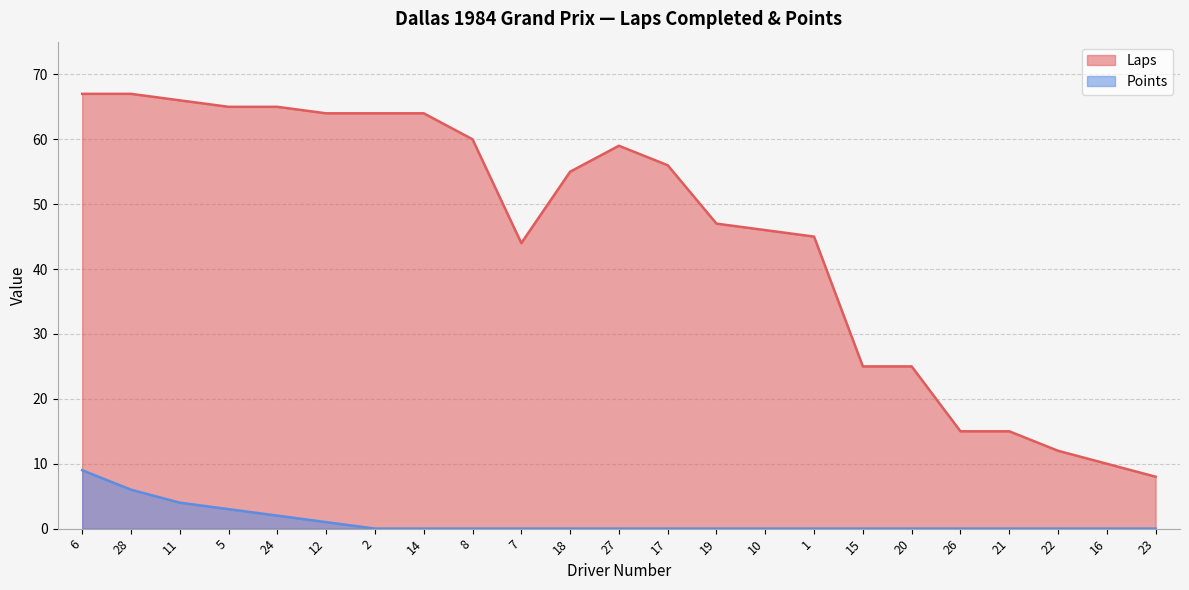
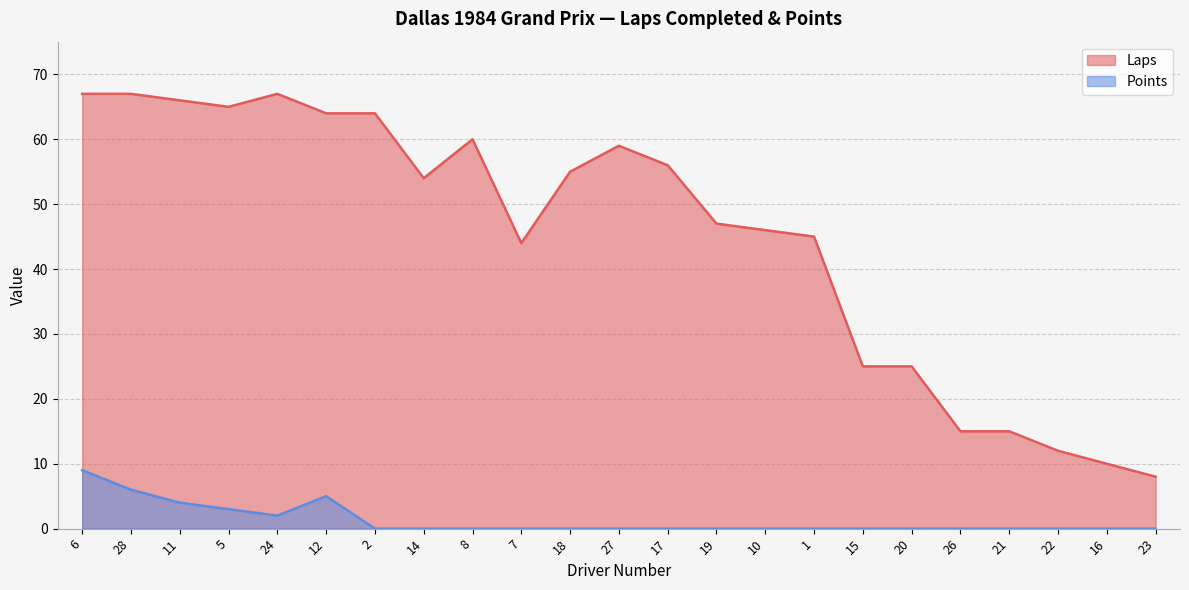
  {
    "Laps": {
      "6": 67,
      "28": 67,
      "11": 66,
      "5": 65,
-     "24": 65,
+     "24": 67,
      "12": 64,
      "2": 64,
-     "14": 64,
+     "14": 54,
      "8": 60,
      "7": 44,
      "18": 55,
      "27": 59,
      "17": 56,
      "19": 47,
      "10": 46,
      "1": 45,
      "15": 25,
      "20": 25,
      "26": 15,
      "21": 15,
      "22": 12,
      "16": 10,
      "23": 8
    },
    "Points": {
      "6": 9,
      "28": 6,
      "11": 4,
      "5": 3,
      "24": 2,
-     "12": 1,
+     "12": 5,
      "2": 0,
      "14": 0,
      "8": 0,
      "7": 0,
      "18": 0,
      "27": 0,
      "17": 0,
      "19": 0,
      "10": 0,
      "1": 0,
      "15": 0,
      "20": 0,
      "26": 0,
      "21": 0,
      "22": 0,
      "16": 0,
      "23": 0
    }
  }
